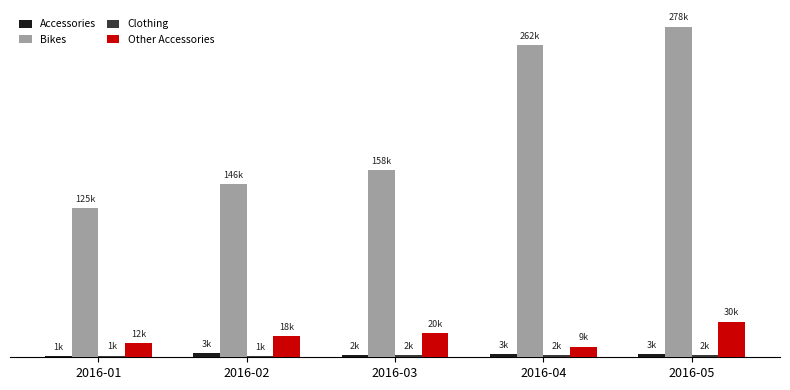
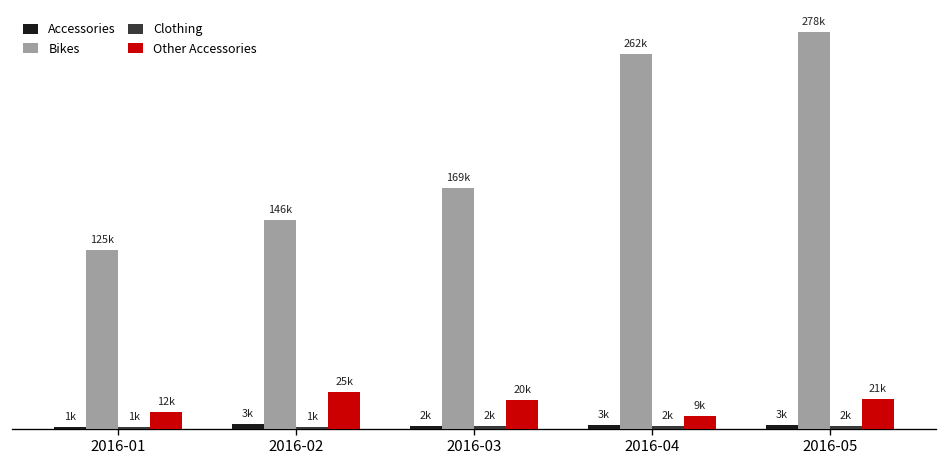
  {
    "Bikes": {
      "2016-01": "125k",
      "2016-02": "146k",
-     "2016-03": "158k",
+     "2016-03": "169k",
      "2016-04": "262k",
      "2016-05": "278k"
    },
    "Other Accessories": {
      "2016-01": "12k",
-     "2016-02": "18k",
+     "2016-02": "25k",
      "2016-03": "20k",
      "2016-04": "9k",
-     "2016-05": "30k"
+     "2016-05": "21k"
    }
  }
